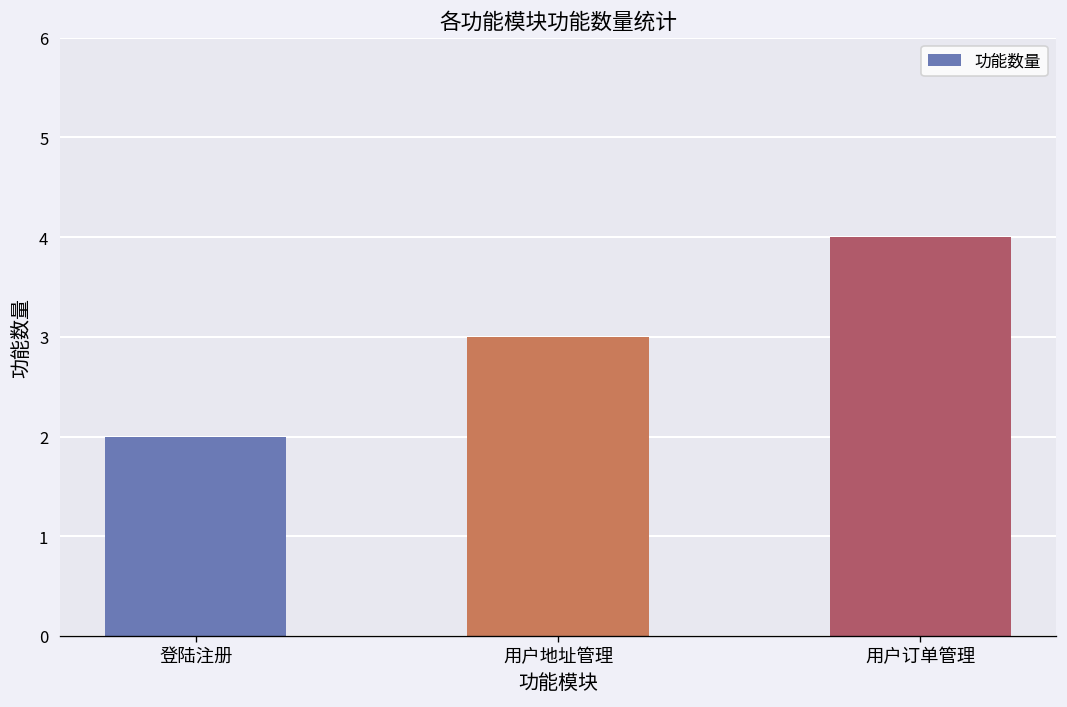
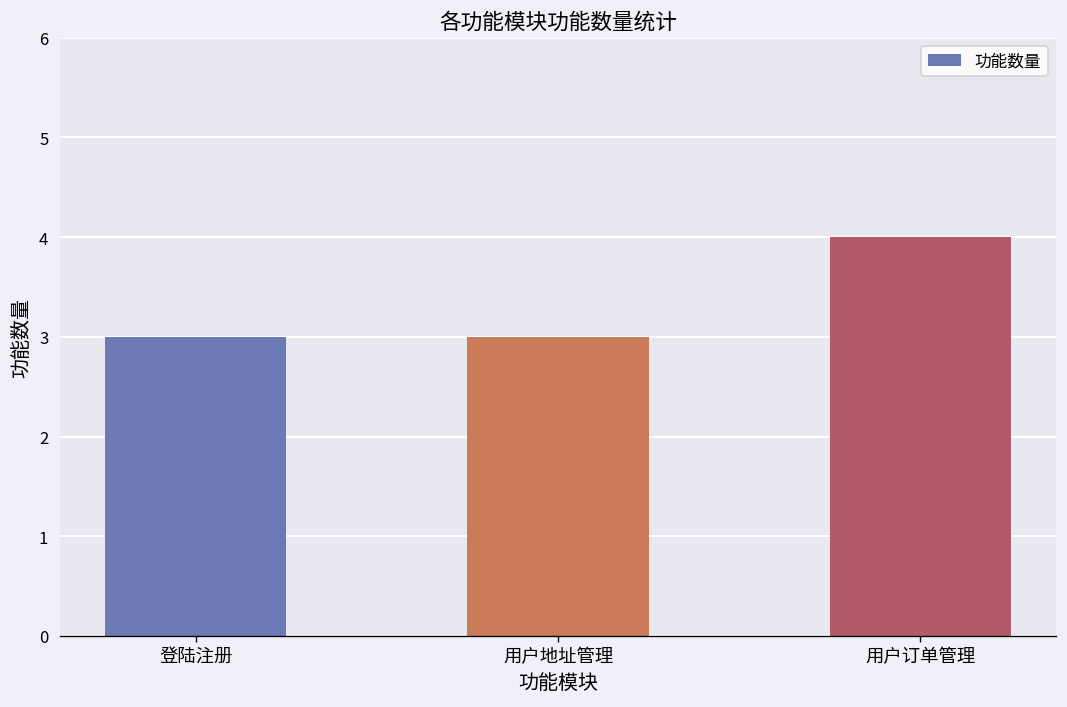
  {
-   "登陆注册": 2,
+   "登陆注册": 3,
    "用户地址管理": 3,
    "用户订单管理": 4
  }
